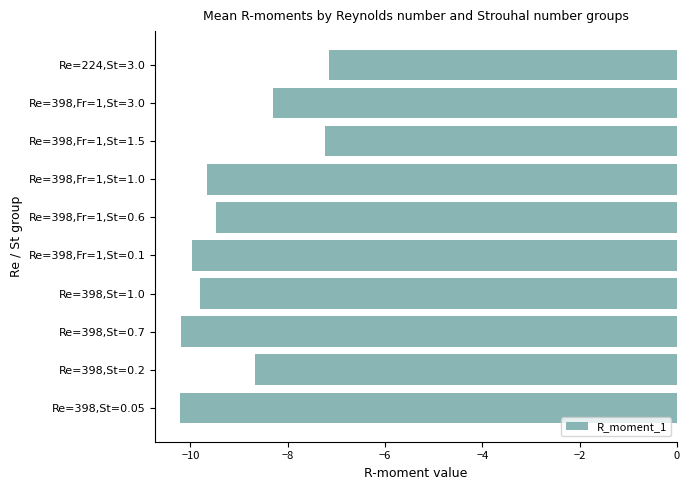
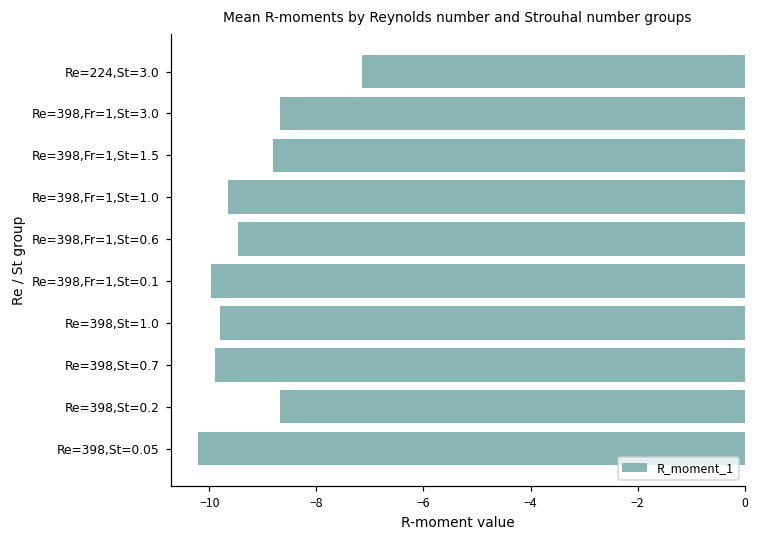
  {
    "Re=224,St=3.0": -7.1,
-   "Re=398,Fr=1,St=3.0": -8.3,
-   "Re=398,Fr=1,St=1.5": -7.2,
+   "Re=398,Fr=1,St=3.0": -8.7,
+   "Re=398,Fr=1,St=1.5": -8.8,
    "Re=398,Fr=1,St=1.0": -9.6,
    "Re=398,Fr=1,St=0.6": -9.5,
    "Re=398,Fr=1,St=0.1": -10.0,
    "Re=398,St=1.0": -9.8,
-   "Re=398,St=0.7": -10.2,
+   "Re=398,St=0.7": -9.9,
    "Re=398,St=0.2": -8.7,
    "Re=398,St=0.05": -10.2
  }
